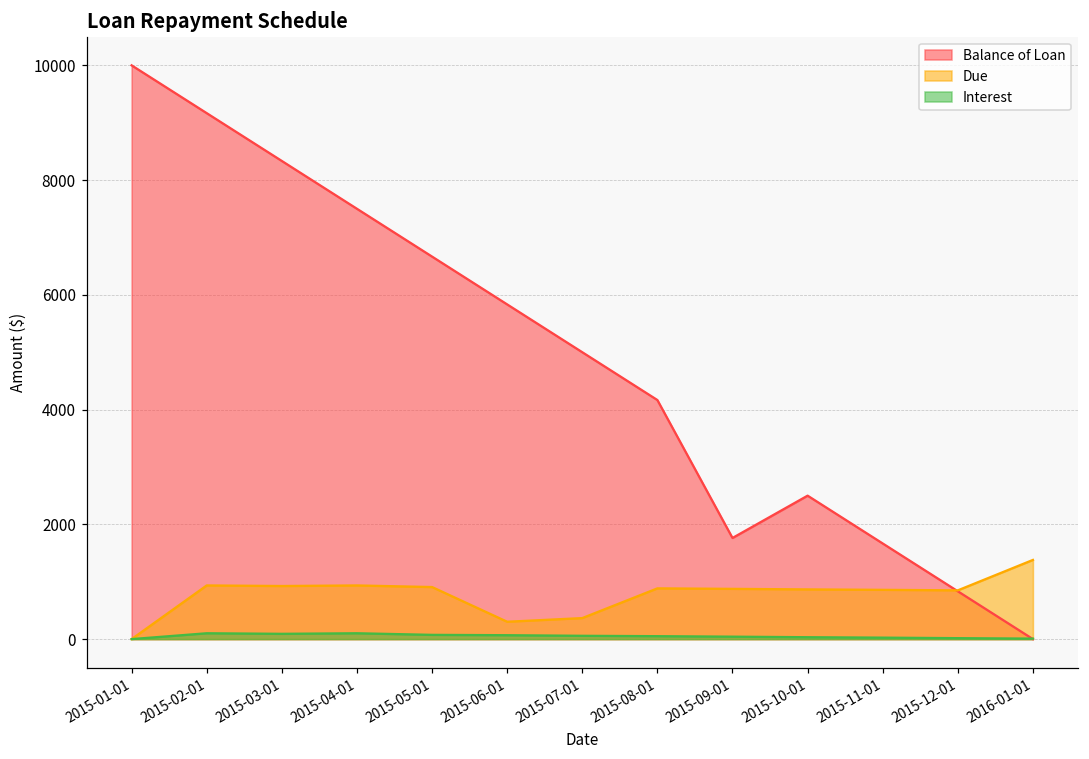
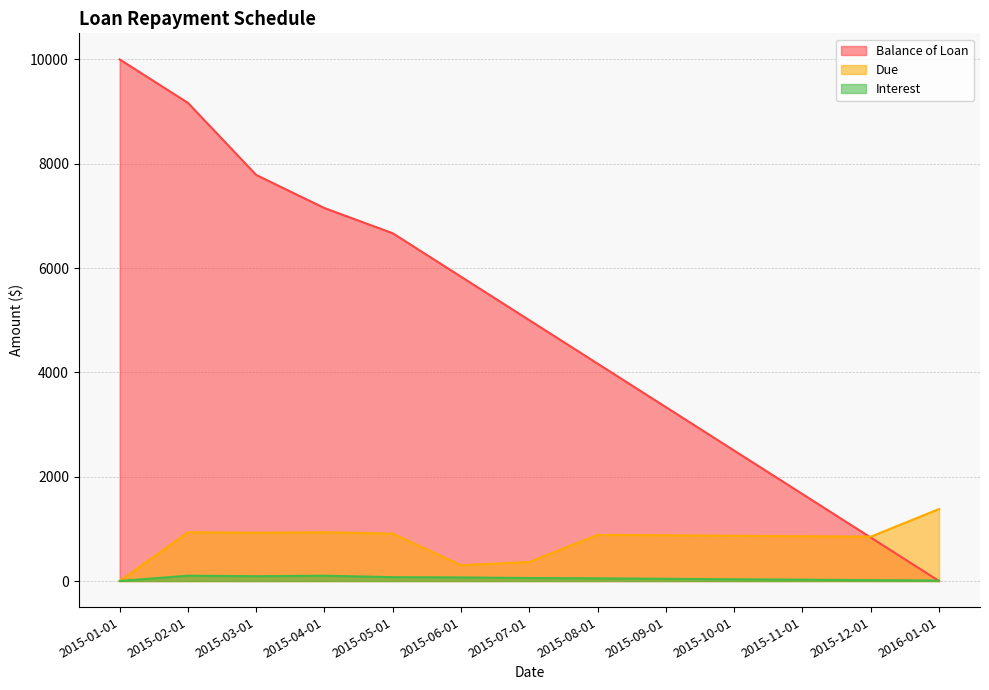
  {
    "Balance of Loan": {
      "2015-01-01": 10000,
      "2015-02-01": 9200,
-     "2015-03-01": 8300,
-     "2015-04-01": 7500,
+     "2015-03-01": 7800,
+     "2015-04-01": 7100,
      "2015-05-01": 6700,
      "2015-06-01": 5800,
      "2015-07-01": 5000,
      "2015-08-01": 4200,
-     "2015-09-01": 1800,
+     "2015-09-01": 3300,
      "2015-10-01": 2500,
      "2015-11-01": 1700
    },
    "Due": {
      "2015-02-01": 900,
      "2015-03-01": 900,
      "2015-04-01": 900,
      "2015-05-01": 900,
      "2015-06-01": 300,
      "2015-07-01": 400,
      "2015-08-01": 900,
      "2015-09-01": 900,
      "2015-10-01": 900,
      "2015-11-01": 900,
      "2016-01-01": 1400
    },
    "Interest": {
      "2015-02-01": 100,
      "2015-03-01": 100,
      "2015-04-01": 100,
      "2015-05-01": 100,
      "2015-06-01": 100,
      "2015-07-01": 100,
      "2015-08-01": 100,
      "2015-09-01": 0,
      "2015-10-01": 0,
      "2015-11-01": 0,
      "2015-12-01": 0
    }
  }
